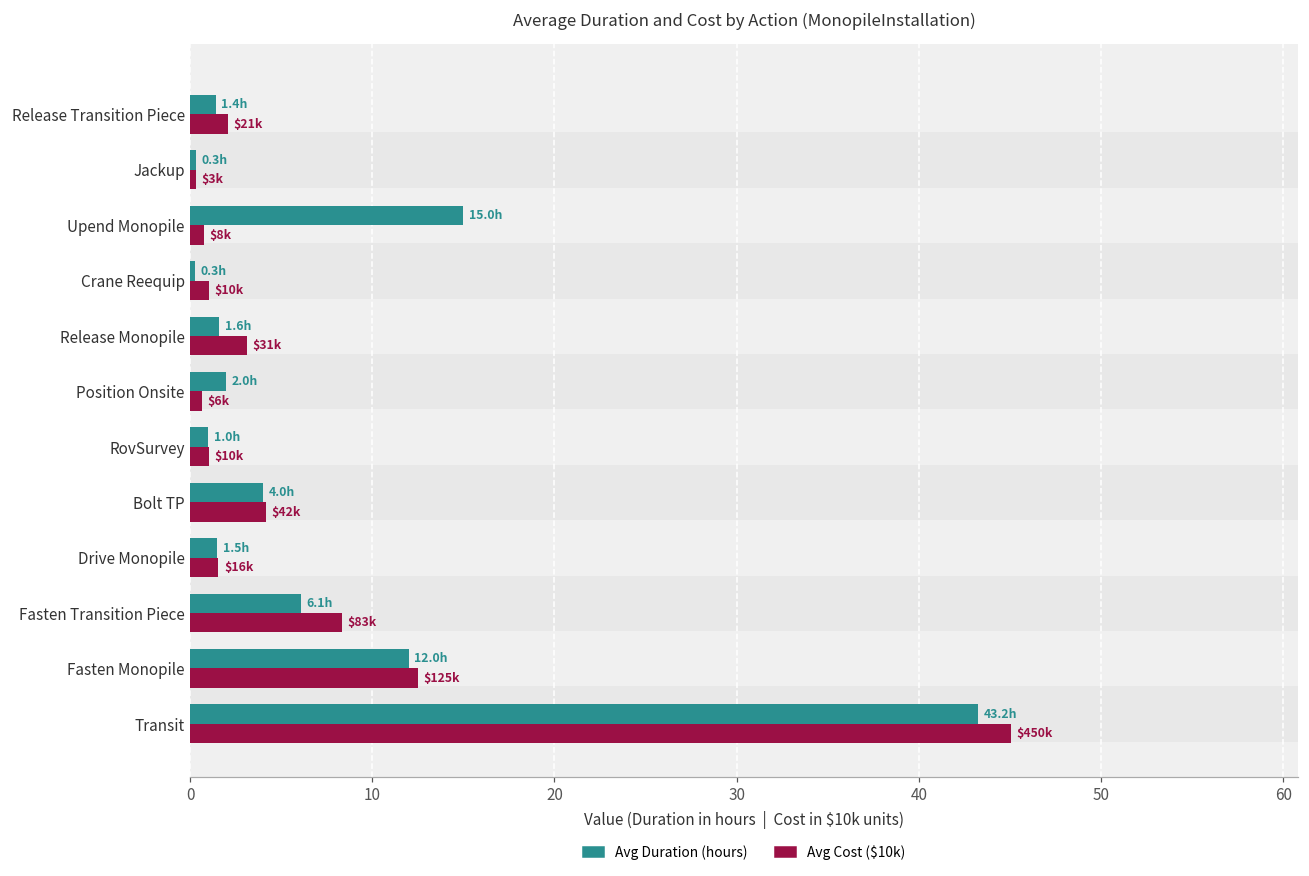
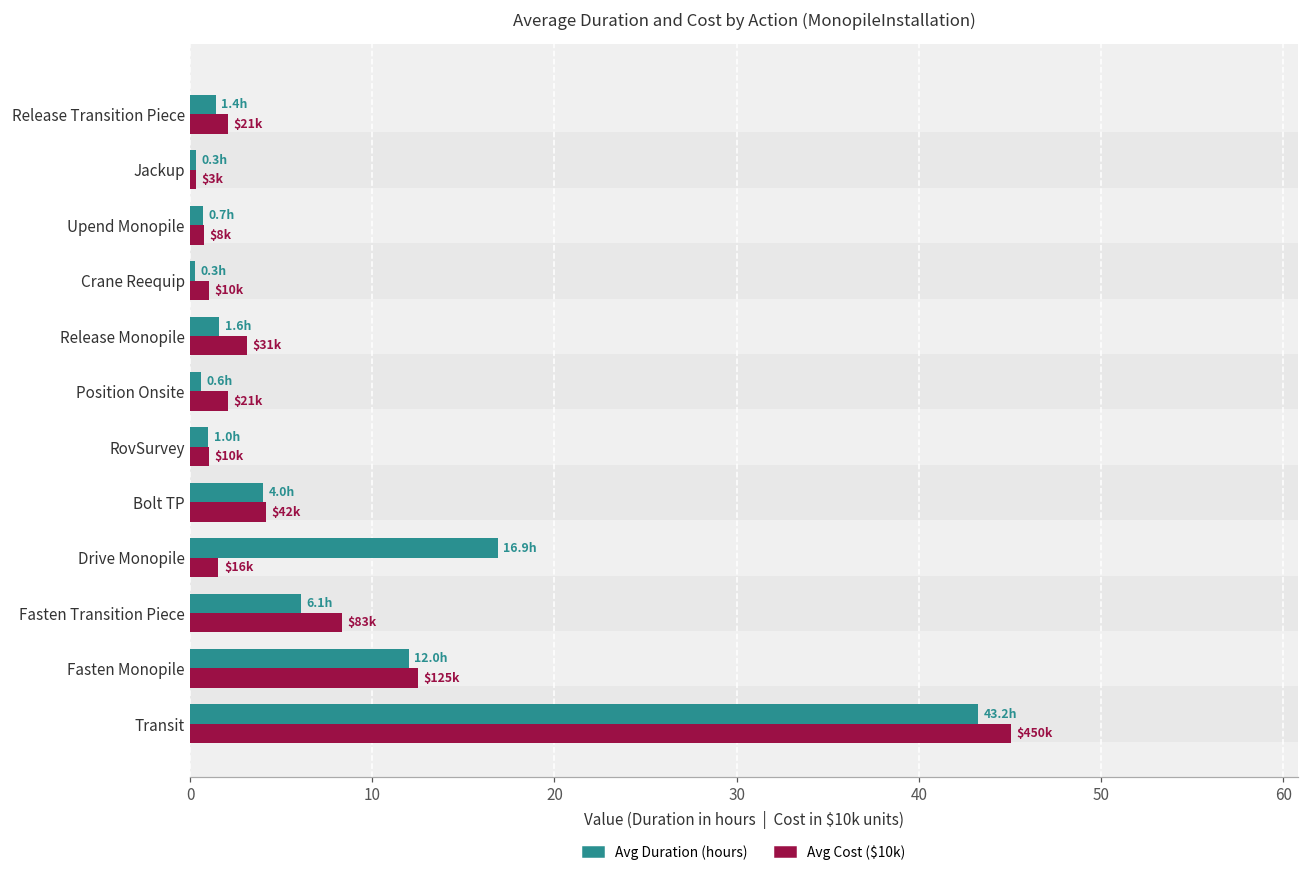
  {
    "Avg Duration (hours)": {
-     "Upend Monopile": "15.0h",
-     "Position Onsite": "2.0h",
-     "Drive Monopile": "1.5h"
+     "Upend Monopile": "0.7h",
+     "Position Onsite": "0.6h",
+     "Drive Monopile": "16.9h"
    },
    "Avg Cost ($10k)": {
-     "Position Onsite": "$6k"
+     "Position Onsite": "$21k"
    }
  }
